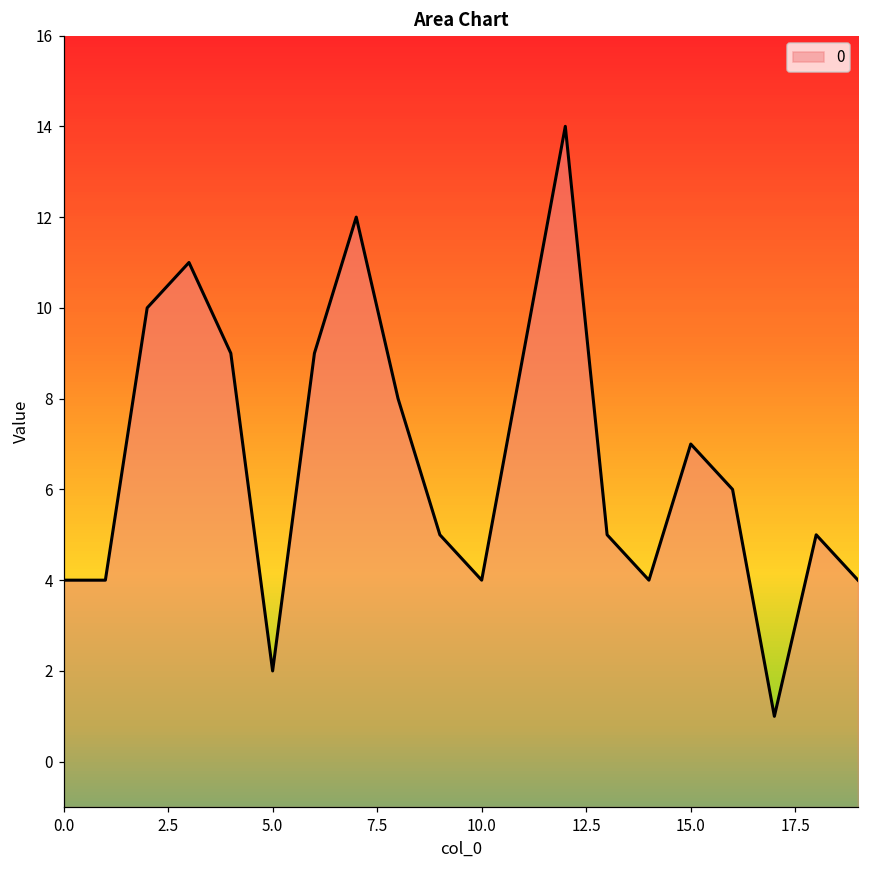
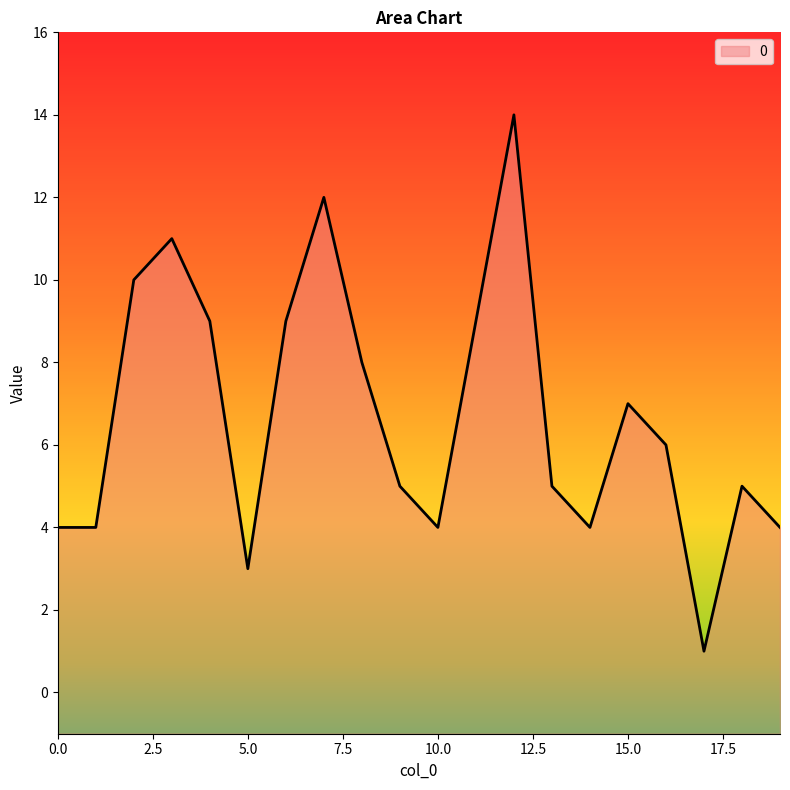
  {
    "0.0": 4,
-   "5.0": 2,
+   "5.0": 3,
    "10.0": 4,
    "15.0": 7
  }
